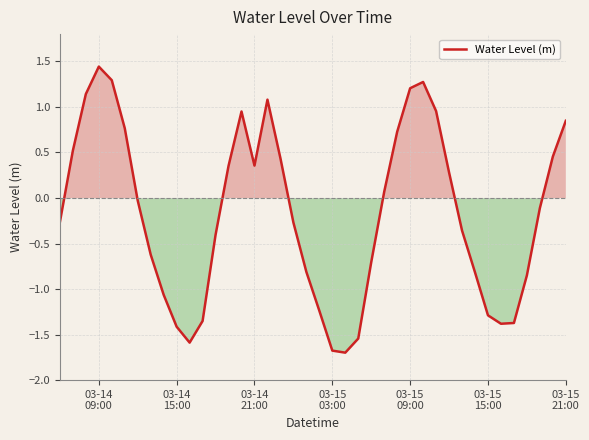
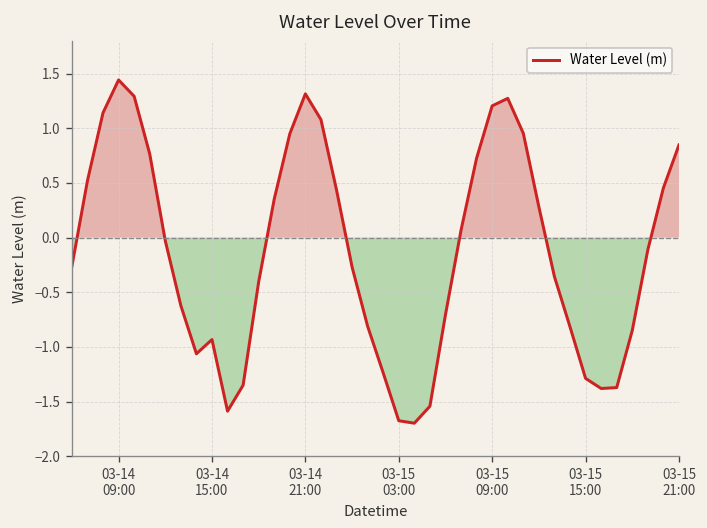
  {
    "03-14 09:00": 1.4,
-   "03-14 15:00": -1.4,
-   "03-14 21:00": 0.4,
+   "03-14 15:00": -0.9,
+   "03-14 21:00": 1.3,
    "03-15 03:00": -1.7,
    "03-15 09:00": 1.2,
    "03-15 15:00": -1.3,
    "03-15 21:00": 0.8
  }
